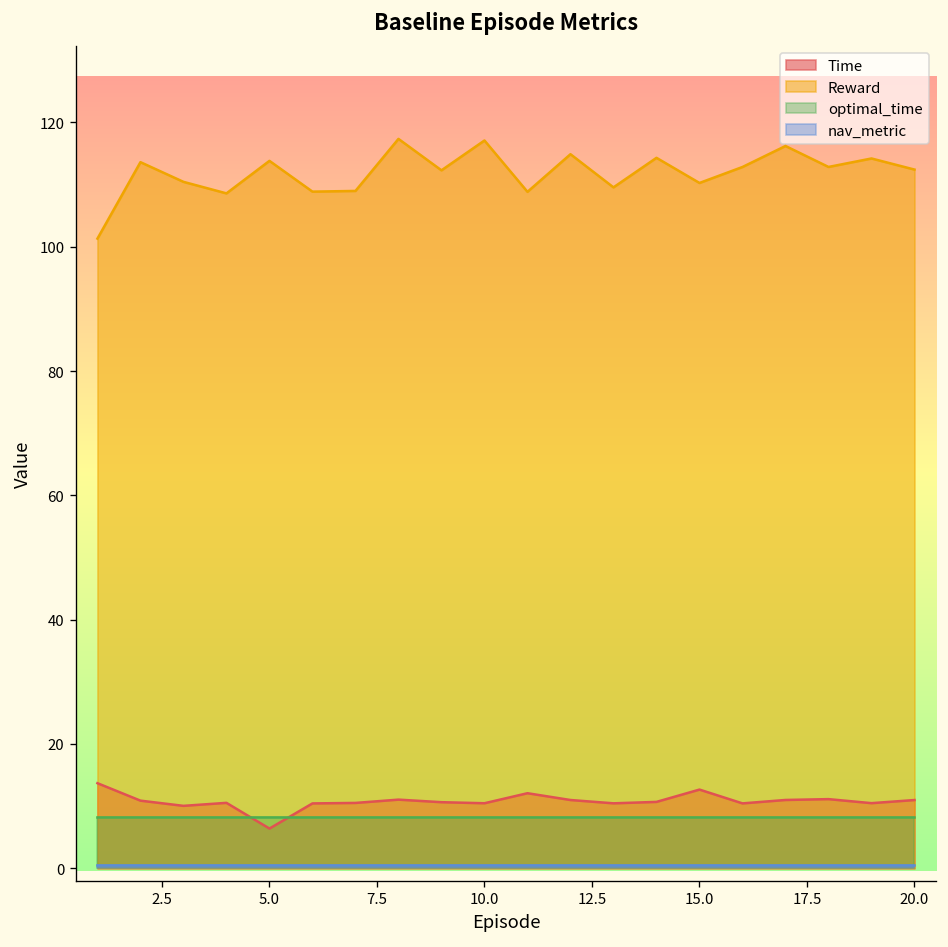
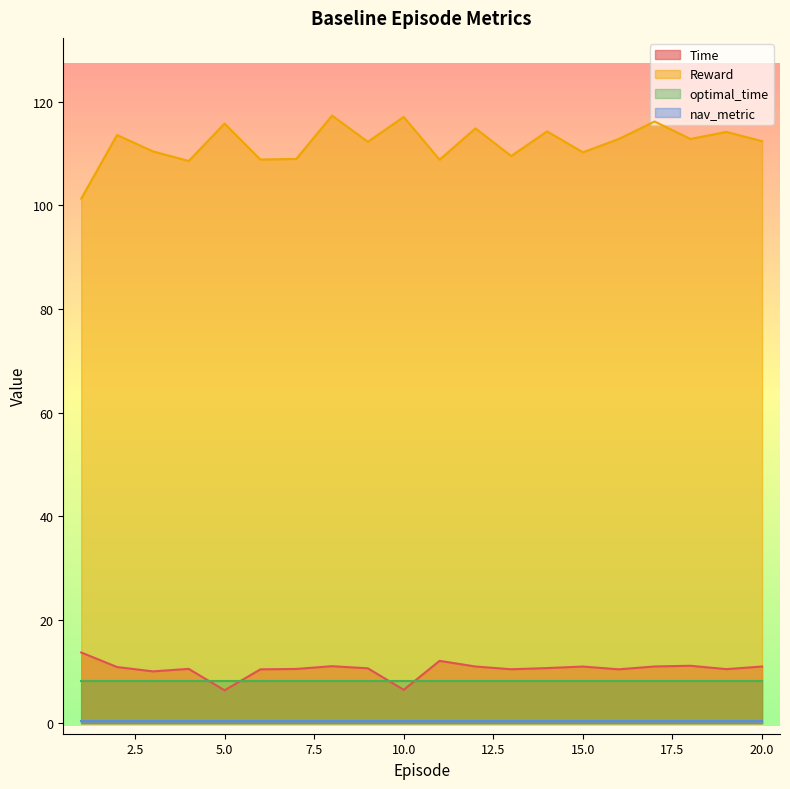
  {
    "Time": {
      "5.0": 6,
-     "10.0": 10,
-     "15.0": 13,
+     "10.0": 6,
+     "15.0": 11,
      "20.0": 11
    },
    "Reward": {
-     "5.0": 114,
+     "5.0": 116,
      "10.0": 117,
      "15.0": 110,
      "20.0": 112
    },
    "optimal_time": {
      "5.0": 8,
      "10.0": 8,
      "15.0": 8,
      "20.0": 8
    },
    "nav_metric": {
      "5.0": 1,
      "10.0": 1,
      "15.0": 1,
      "20.0": 1
    }
  }
